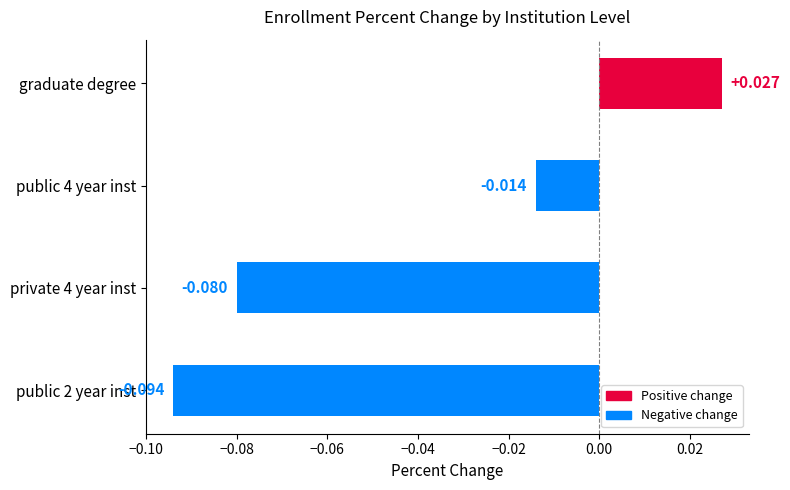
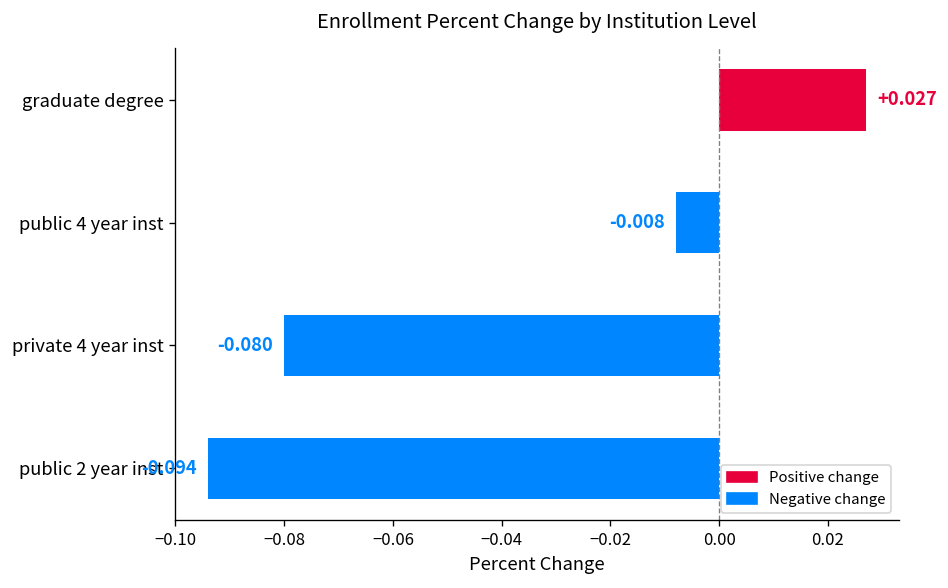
  {
    "graduate degree": "+0.027",
-   "public 4 year inst": "-0.014",
+   "public 4 year inst": "-0.008",
    "private 4 year inst": "-0.080",
    "public 2 year inst": "-0.094"
  }
